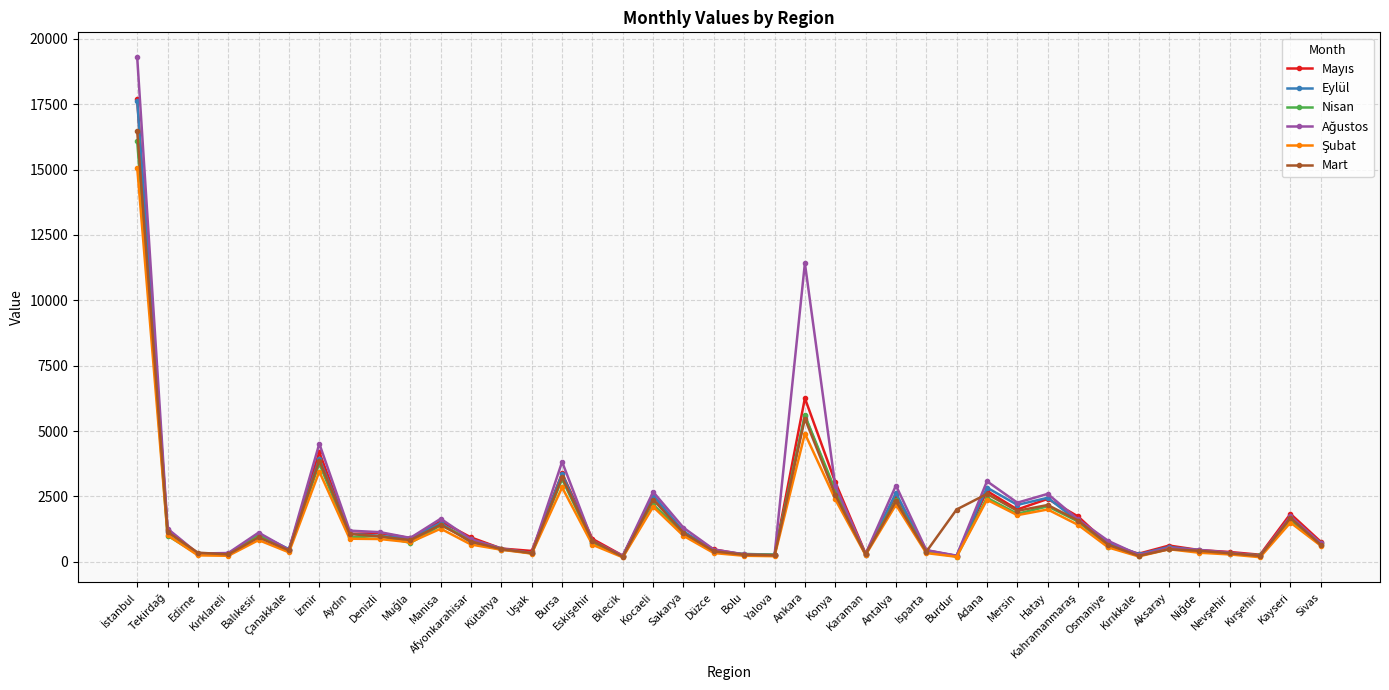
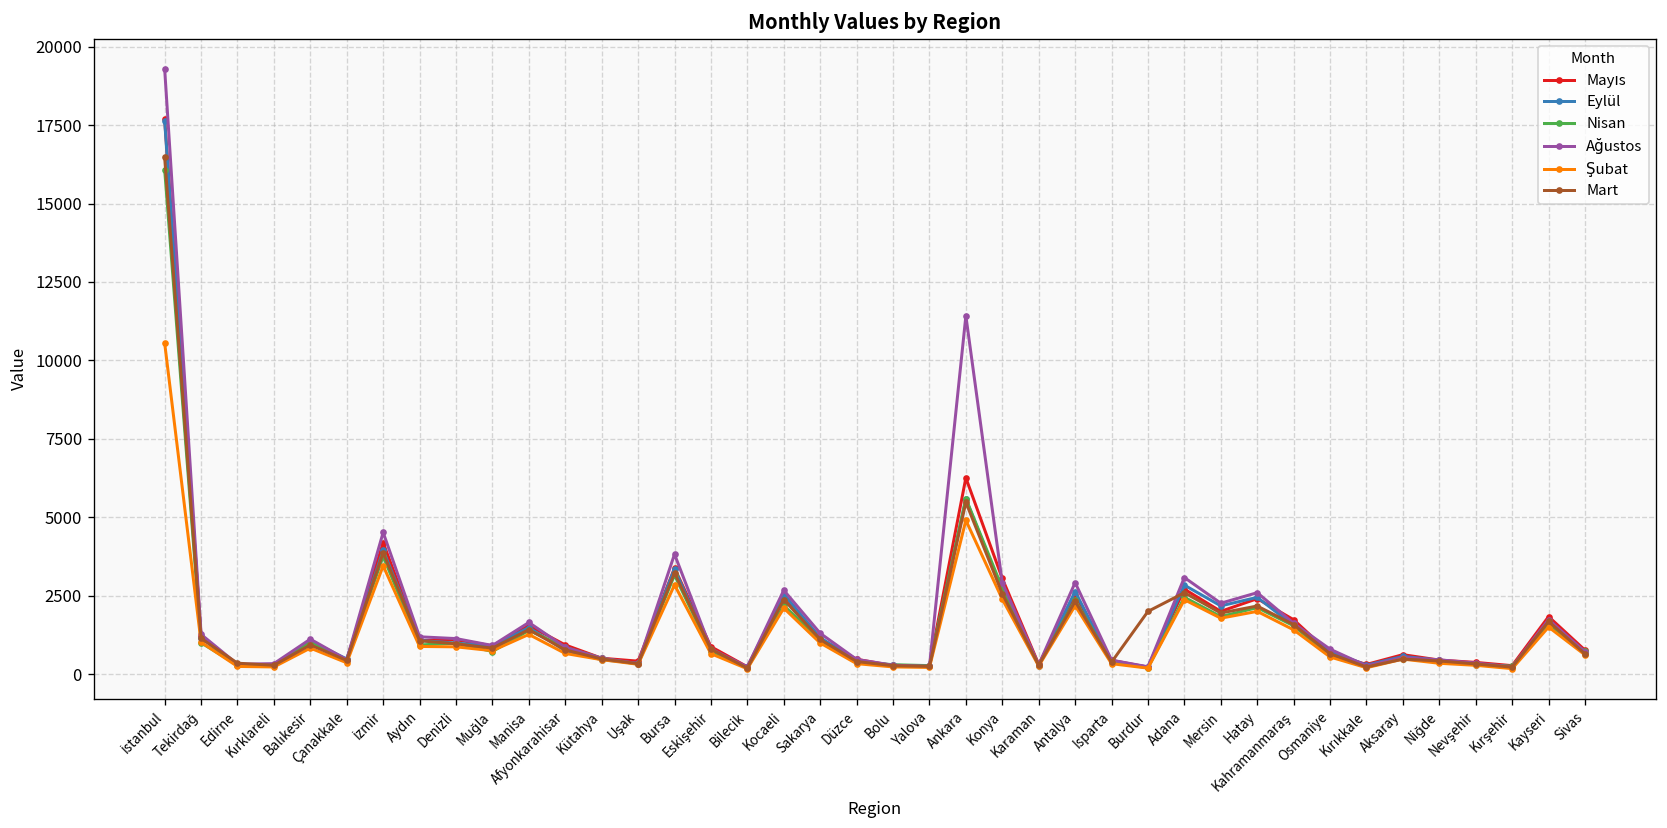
  {
    "Mayıs": {
      "İzmir": 4200,
      "Ankara": 6300,
      "Konya": 3100,
      "Antalya": 2500,
      "Adana": 2700,
      "Kahramanmaraş": 1700
    },
    "Eylül": {
      "Antalya": 2600,
      "Adana": 2800
    },
    "Nisan": {
      "İstanbul": 16100,
      "İzmir": 3800
    },
    "Ağustos": {
      "İstanbul": 19300,
      "İzmir": 4500,
      "Aydın": 1200,
      "Manisa": 1600,
      "Bursa": 3800,
      "Kocaeli": 2700,
      "Sakarya": 1300,
      "Ankara": 11400,
      "Konya": 2900,
      "Antalya": 2900,
      "Adana": 3100,
      "Hatay": 2600
    },
    "Şubat": {
-     "İstanbul": 15100,
+     "İstanbul": 10600,
      "Balıkesir": 800,
      "İzmir": 3500,
      "Manisa": 1300,
      "Bursa": 2800,
      "Ankara": 4900,
      "Konya": 2400,
      "Antalya": 2200,
      "Hatay": 2000,
      "Kahramanmaraş": 1400
    },
    "Mart": {
      "İstanbul": 16500,
      "Kocaeli": 2400,
      "Ankara": 5500,
      "Burdur": 2000,
      "Adana": 2600
    }
  }
